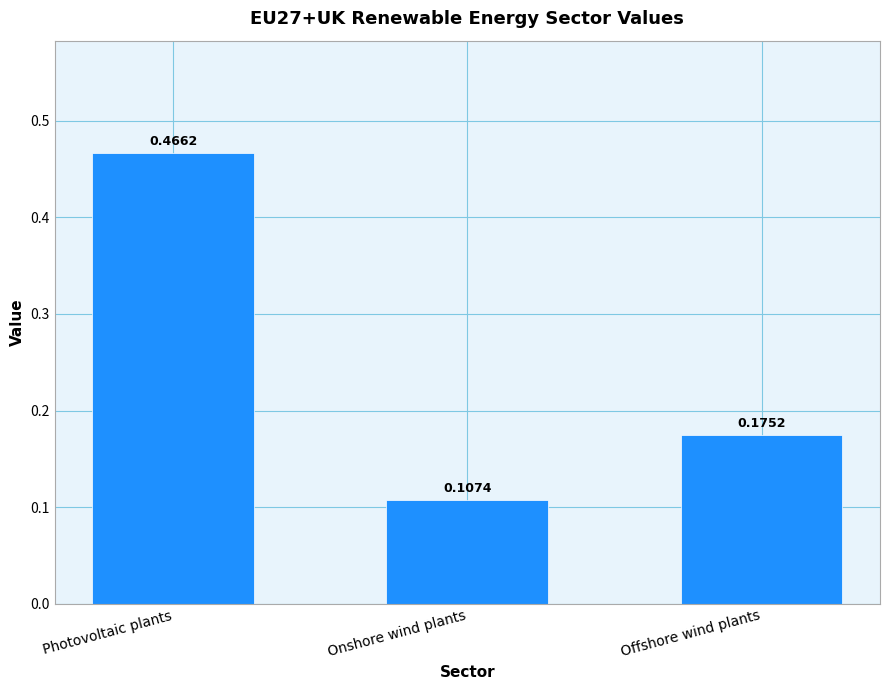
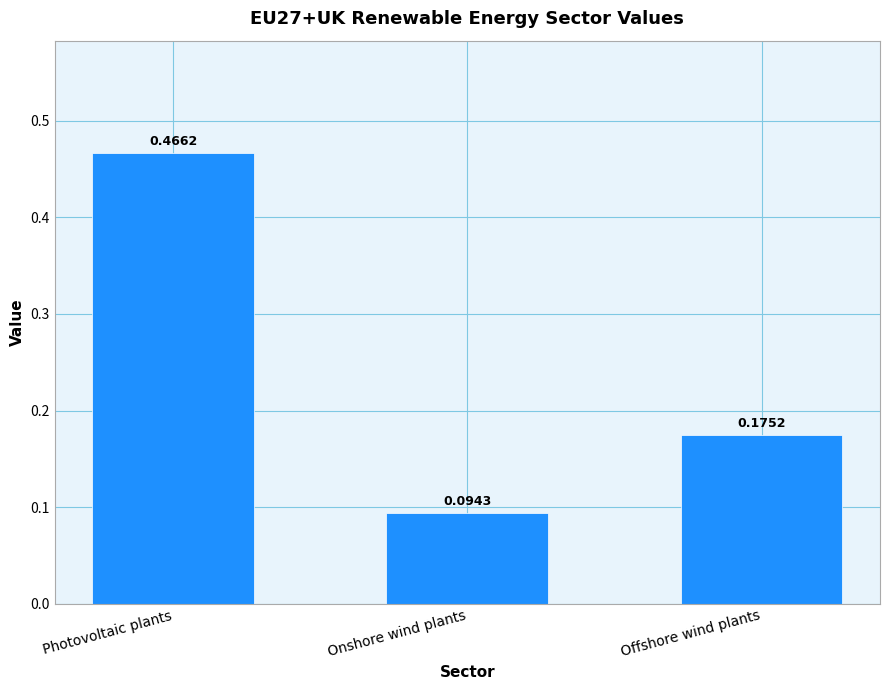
  {
    "Photovoltaic plants": 0.4662,
-   "Onshore wind plants": 0.1074,
+   "Onshore wind plants": 0.0943,
    "Offshore wind plants": 0.1752
  }
